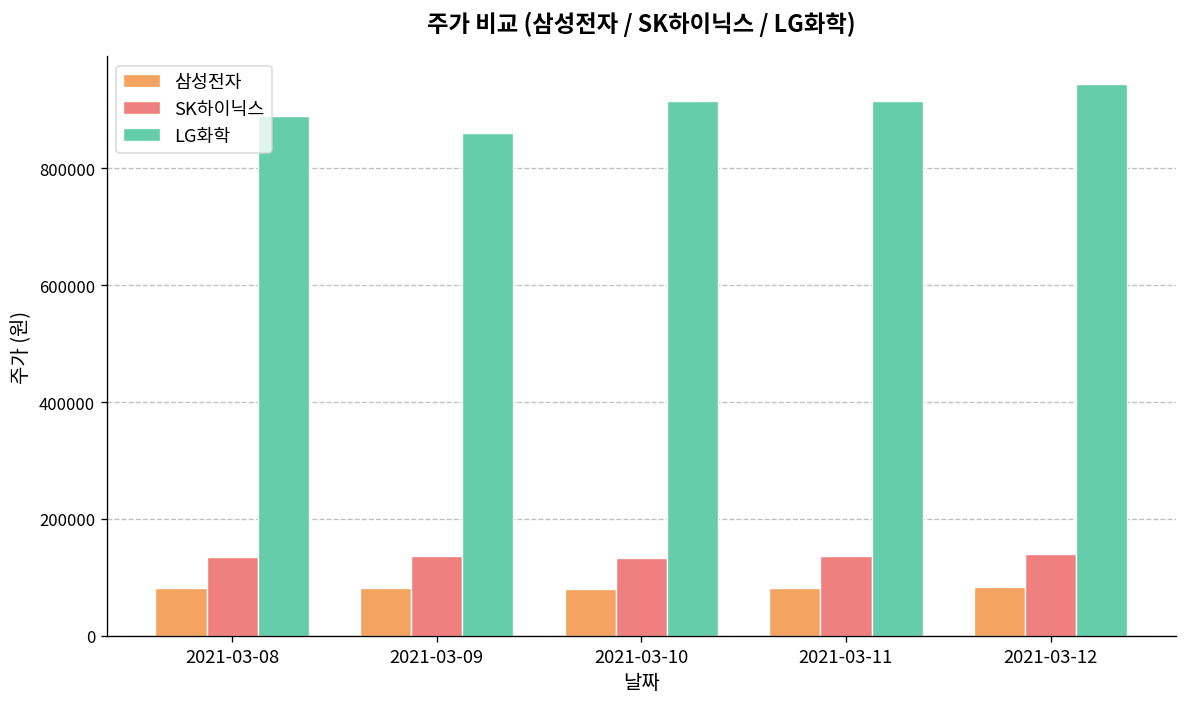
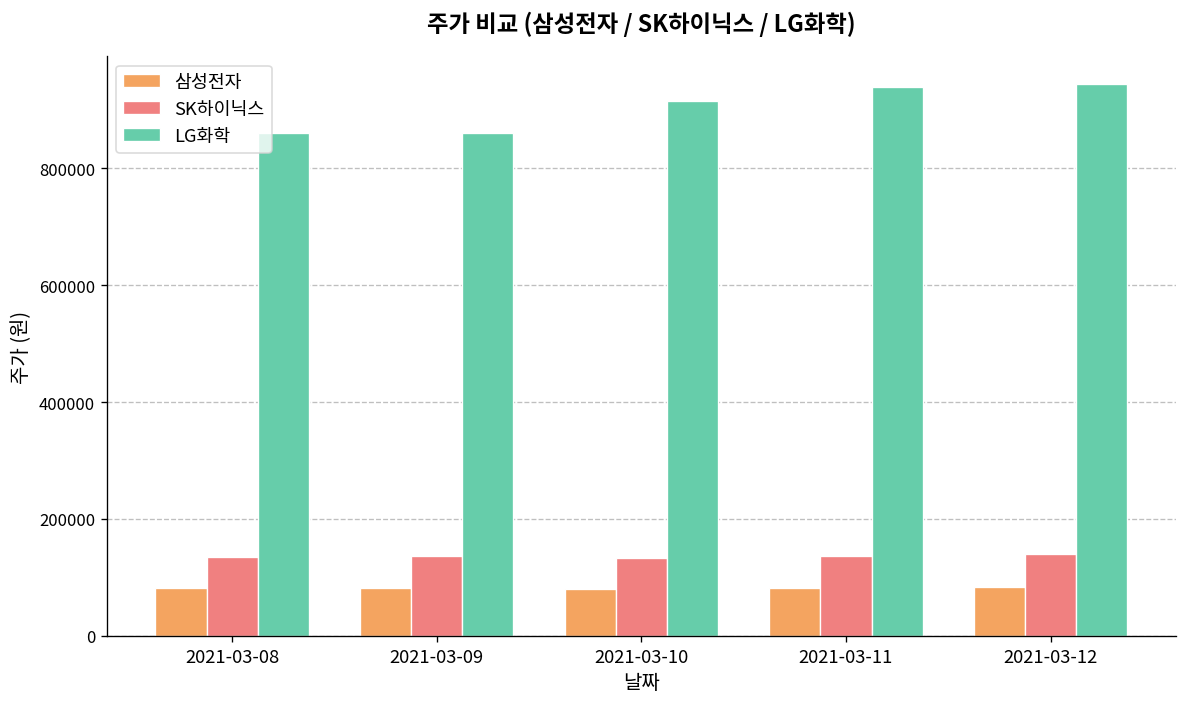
  {
    "LG화학": {
-     "2021-03-08": 890000,
+     "2021-03-08": 860000,
      "2021-03-09": 860000,
      "2021-03-10": 920000,
-     "2021-03-11": 920000,
+     "2021-03-11": 940000,
      "2021-03-12": 940000
    }
  }
